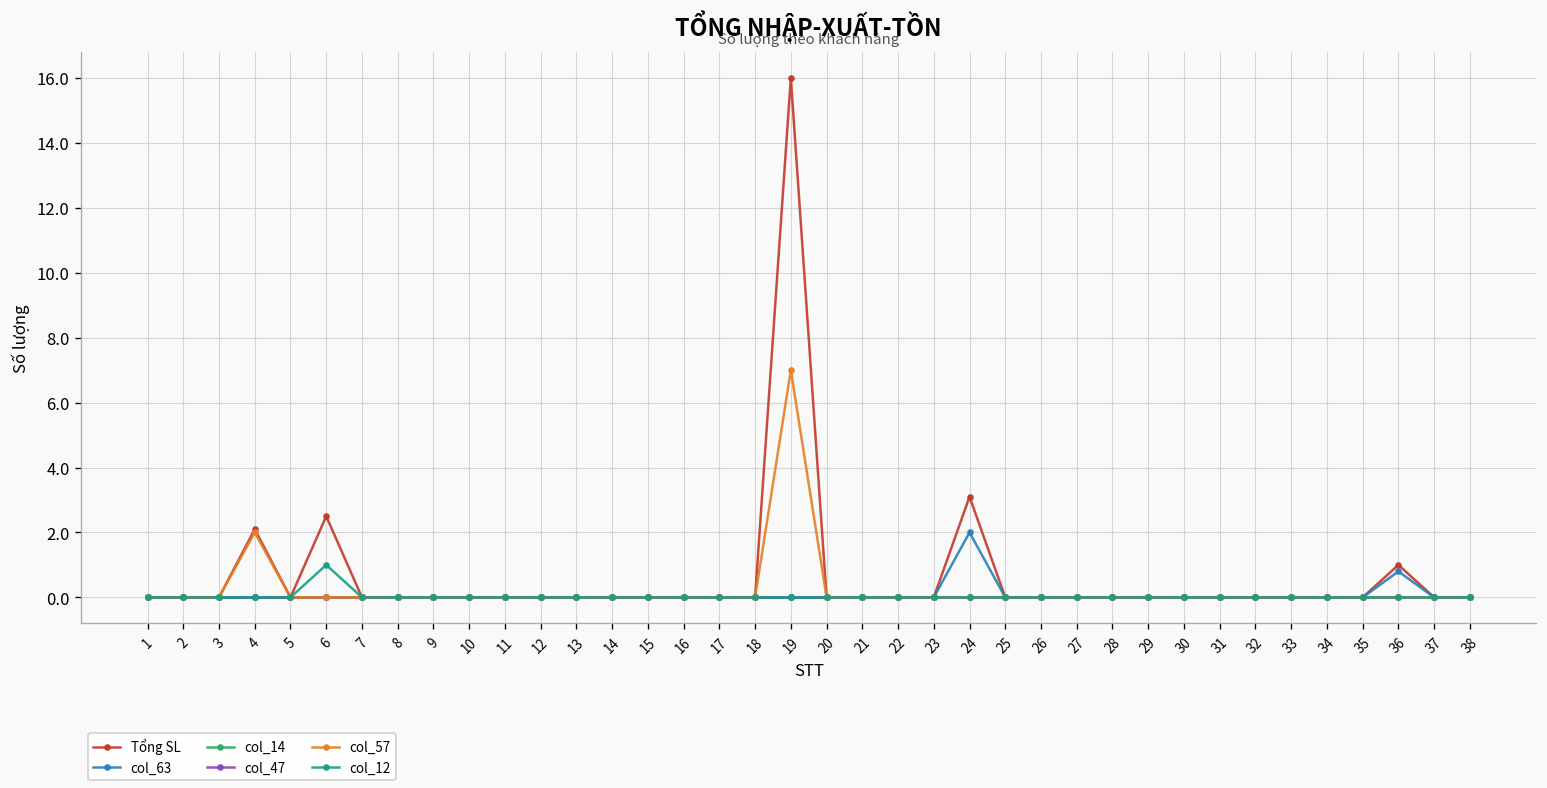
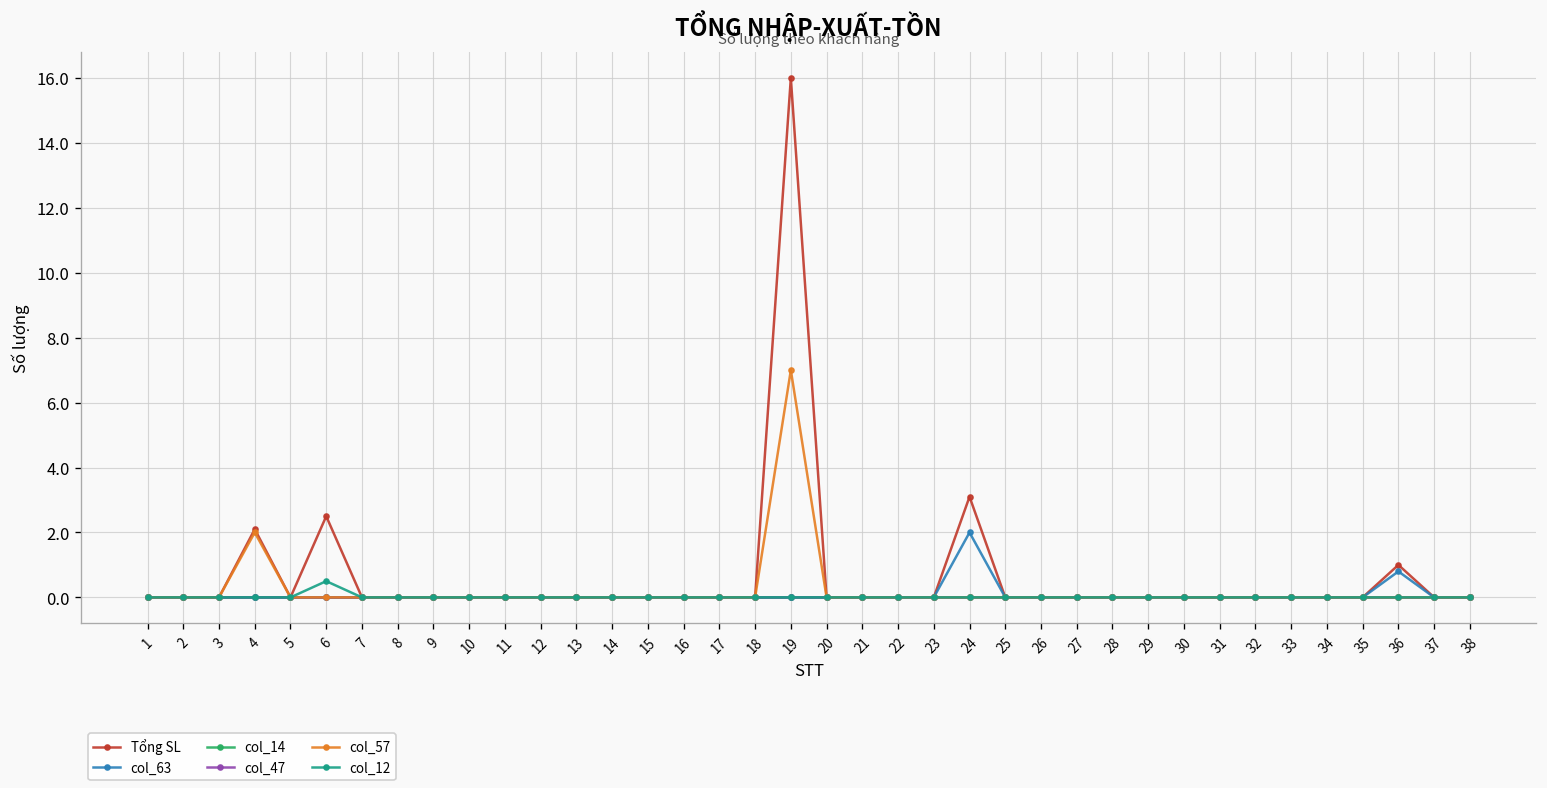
  {
    "Tổng SL": {
      "4": 2.1,
      "6": 2.5,
      "19": 16.0,
      "24": 3.1,
      "36": 1.0
    },
    "col_63": {
      "24": 2.0,
      "36": 0.8
    },
    "col_57": {
      "4": 2.0,
      "19": 7.0
    },
    "col_12": {
-     "6": 1.0
+     "6": 0.5
    }
  }
